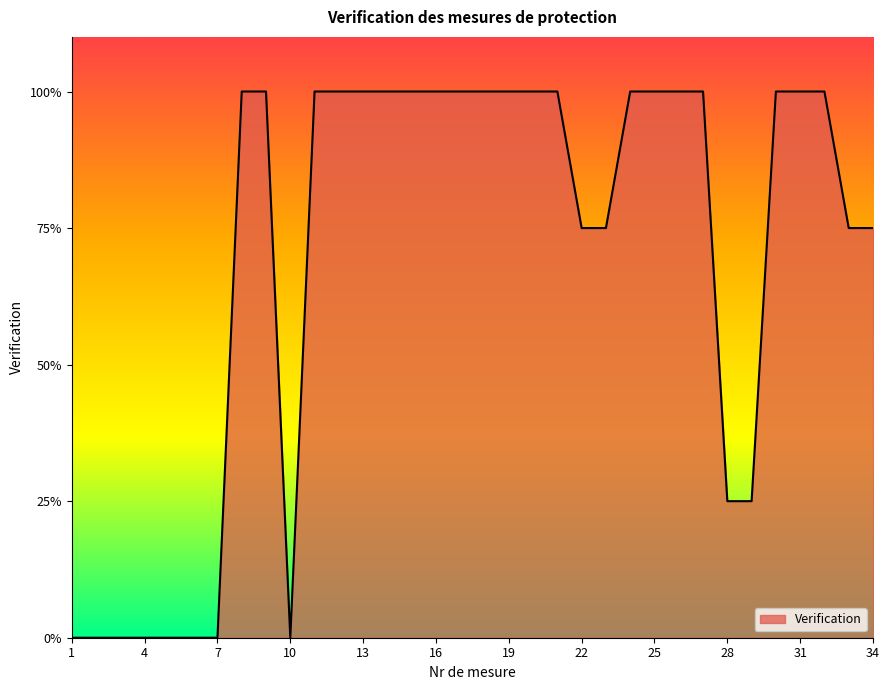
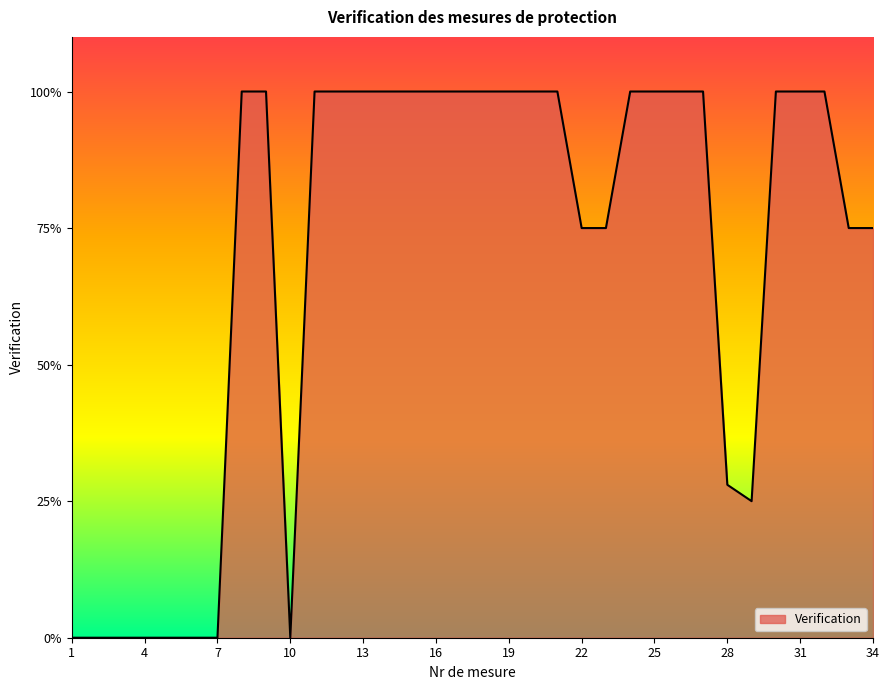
  {
    "1": "0%",
    "4": "0%",
    "7": "0%",
    "10": "0%",
    "13": "100%",
    "16": "100%",
    "19": "100%",
    "22": "75%",
    "25": "100%",
-   "28": "25%",
+   "28": "28%",
    "31": "100%",
    "34": "75%"
  }
